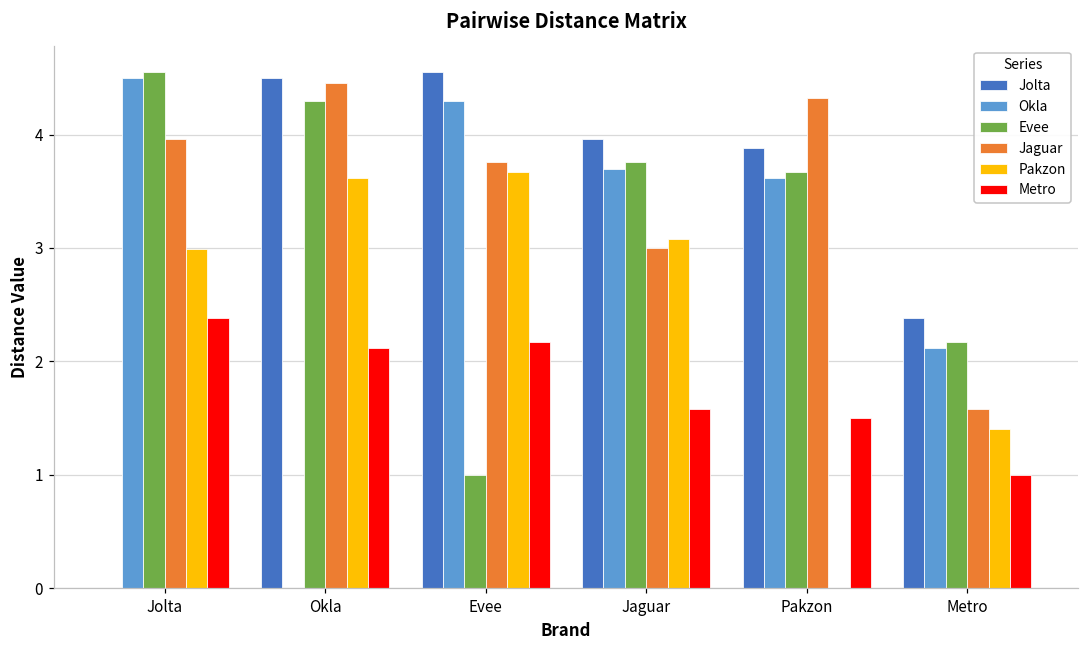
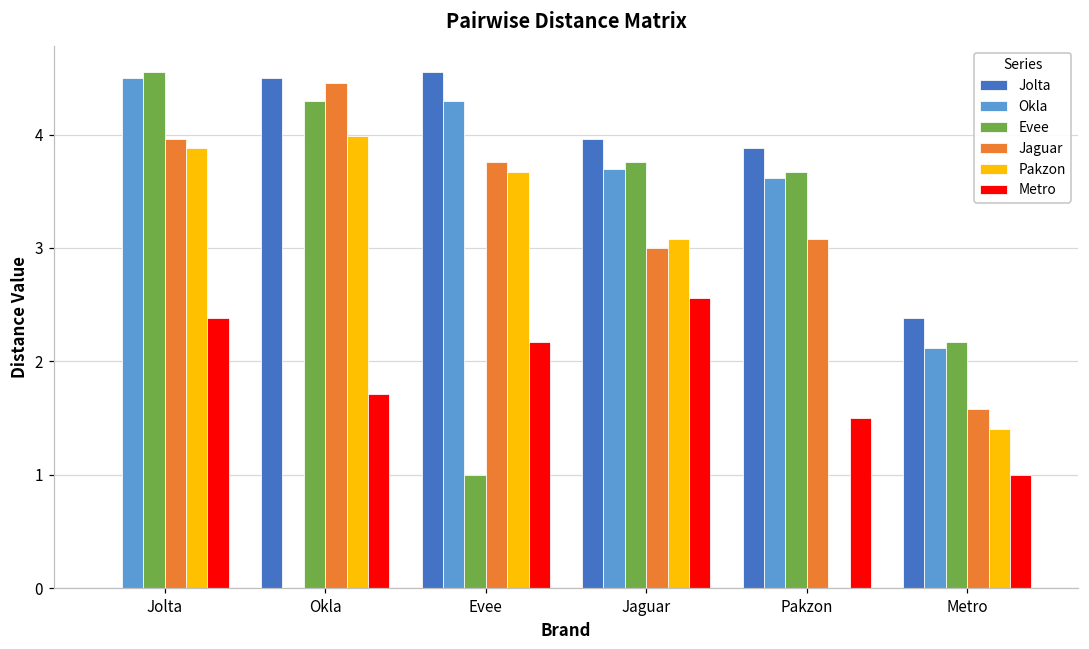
  {
    "Evee": {
      "Jolta": 4.55,
      "Okla": 4.29,
      "Evee": 1.00,
      "Jaguar": 3.75,
      "Pakzon": 3.67,
      "Metro": 2.17
    },
    "Jaguar": {
      "Jolta": 3.96,
      "Okla": 4.46,
      "Evee": 3.75,
      "Jaguar": 3.00,
-     "Pakzon": 4.32,
+     "Pakzon": 3.08,
      "Metro": 1.58
    },
    "Pakzon": {
-     "Jolta": 2.99,
-     "Okla": 3.62,
+     "Jolta": 3.88,
+     "Okla": 3.99,
      "Evee": 3.67,
      "Jaguar": 3.08,
      "Pakzon": 0.00,
      "Metro": 1.40
    },
    "Metro": {
      "Jolta": 2.38,
-     "Okla": 2.12,
+     "Okla": 1.72,
      "Evee": 2.17,
-     "Jaguar": 1.58,
+     "Jaguar": 2.56,
      "Pakzon": 1.50,
      "Metro": 1.00
    }
  }
